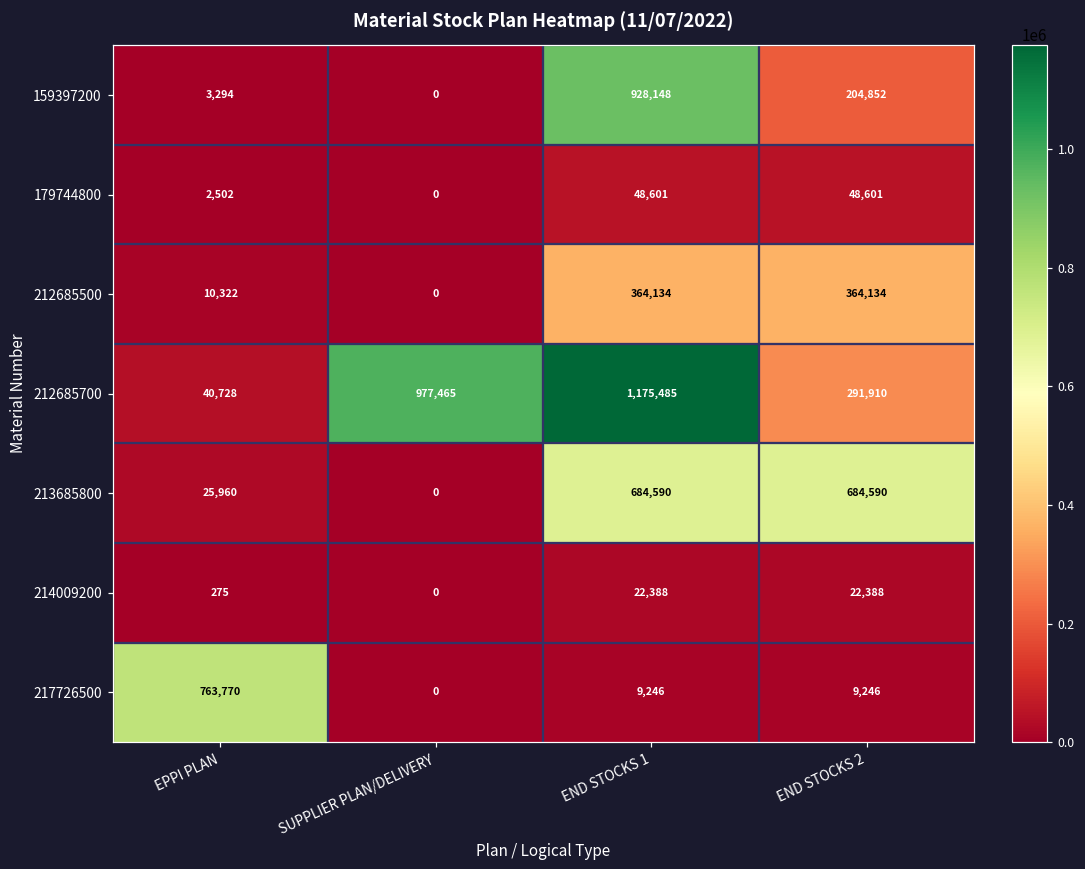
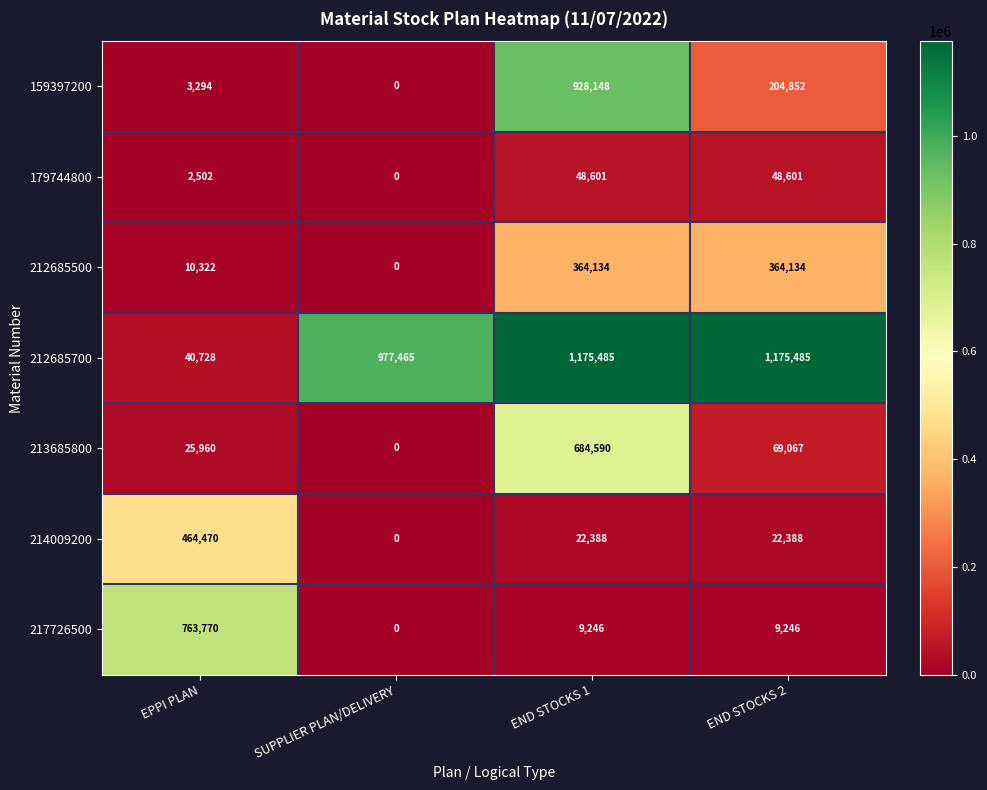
  {
    "159397200": {
      "EPPI PLAN": "3,294",
      "SUPPLIER PLAN/DELIVERY": "0",
      "END STOCKS 1": "928,148",
      "END STOCKS 2": "204,852"
    },
    "179744800": {
      "EPPI PLAN": "2,502",
      "SUPPLIER PLAN/DELIVERY": "0",
      "END STOCKS 1": "48,601",
      "END STOCKS 2": "48,601"
    },
    "212685500": {
      "EPPI PLAN": "10,322",
      "SUPPLIER PLAN/DELIVERY": "0",
      "END STOCKS 1": "364,134",
      "END STOCKS 2": "364,134"
    },
    "212685700": {
      "EPPI PLAN": "40,728",
      "SUPPLIER PLAN/DELIVERY": "977,465",
      "END STOCKS 1": "1,175,485",
-     "END STOCKS 2": "291,910"
+     "END STOCKS 2": "1,175,485"
    },
    "213685800": {
      "EPPI PLAN": "25,960",
      "SUPPLIER PLAN/DELIVERY": "0",
      "END STOCKS 1": "684,590",
-     "END STOCKS 2": "684,590"
+     "END STOCKS 2": "69,067"
    },
    "214009200": {
-     "EPPI PLAN": "275",
+     "EPPI PLAN": "464,470",
      "SUPPLIER PLAN/DELIVERY": "0",
      "END STOCKS 1": "22,388",
      "END STOCKS 2": "22,388"
    },
    "217726500": {
      "EPPI PLAN": "763,770",
      "SUPPLIER PLAN/DELIVERY": "0",
      "END STOCKS 1": "9,246",
      "END STOCKS 2": "9,246"
    }
  }
